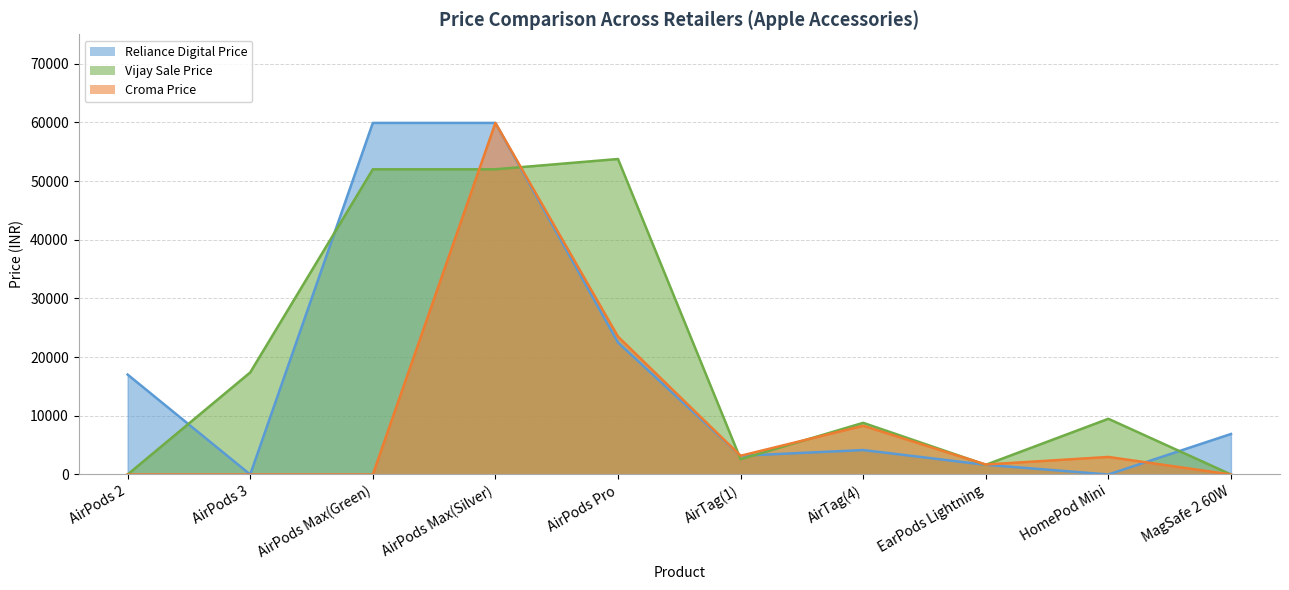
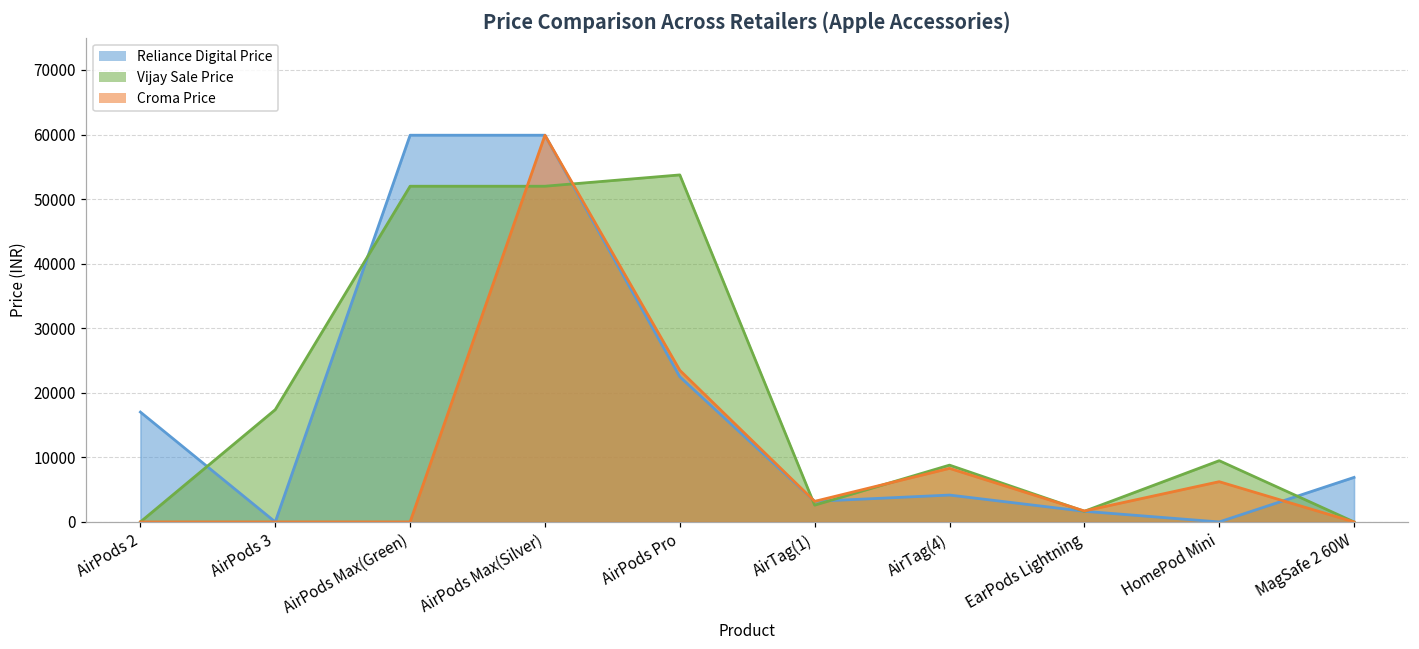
  {
    "Reliance Digital Price": {
      "AirPods 2": 17000,
      "AirPods Max(Green)": 60000,
      "AirPods Pro": 22000,
      "AirTag(4)": 4000,
      "HomePod Mini": 0,
      "MagSafe 2 60W": 7000
    },
    "Vijay Sale Price": {
      "AirPods 3": 17000,
      "AirPods Max(Green)": 52000,
      "AirPods Max(Silver)": 52000,
      "AirPods Pro": 54000,
      "AirTag(1)": 3000,
      "AirTag(4)": 9000,
      "HomePod Mini": 9000
    },
    "Croma Price": {
      "AirPods Max(Green)": 0,
      "AirPods Pro": 23000,
      "AirTag(4)": 8000,
-     "HomePod Mini": 3000
+     "HomePod Mini": 6000
    }
  }
